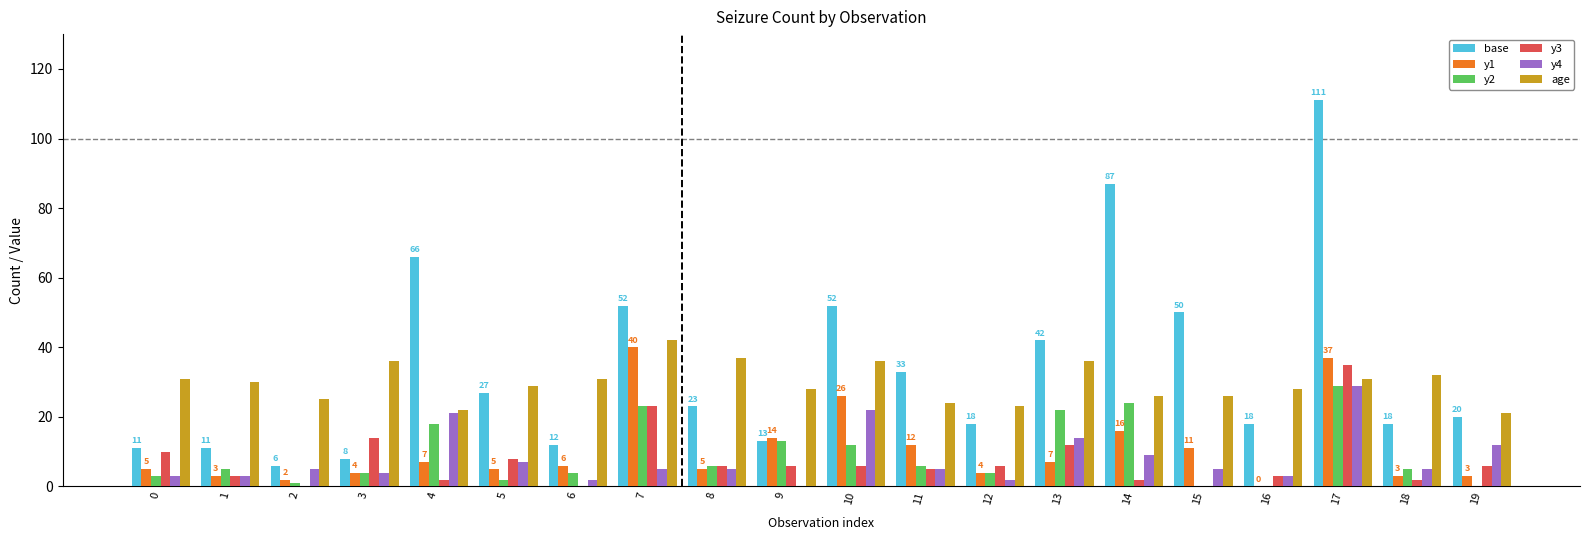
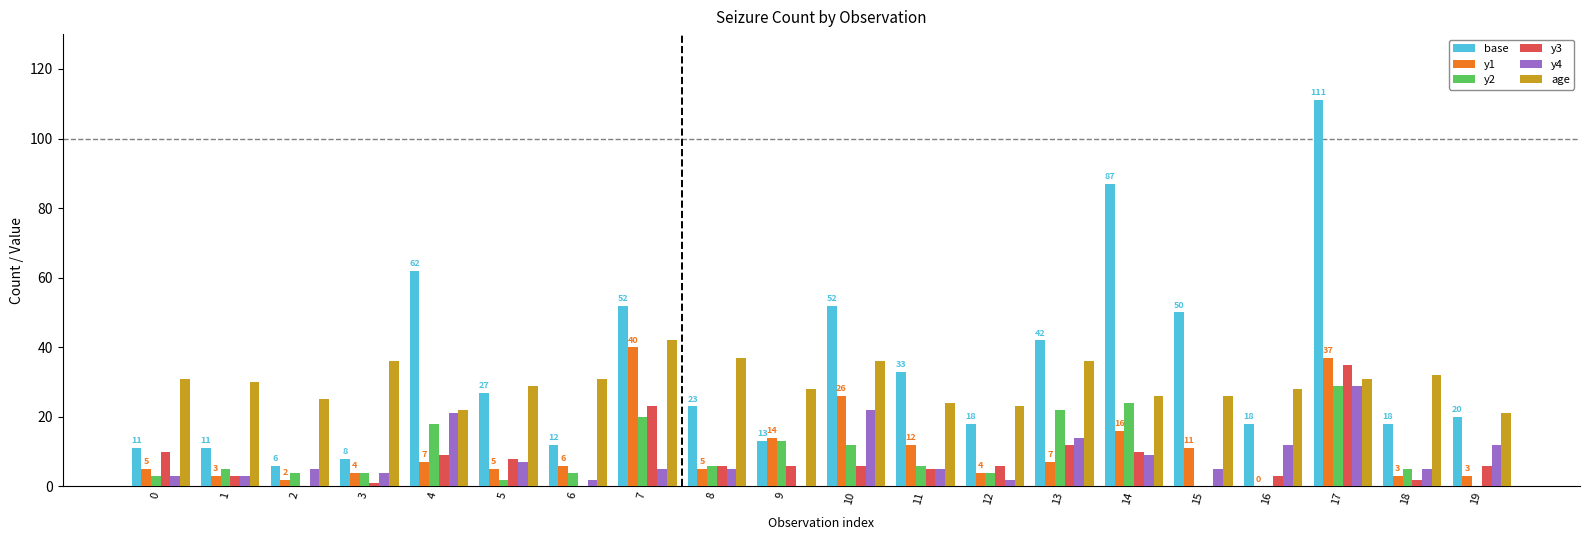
  {
    "base": {
      "0": 11,
      "1": 11,
      "2": 6,
      "3": 8,
-     "4": 66,
+     "4": 62,
      "5": 27,
      "6": 12,
      "7": 52,
      "8": 23,
      "9": 13,
      "10": 52,
      "11": 33,
      "12": 18,
      "13": 42,
      "14": 87,
      "15": 50,
      "16": 18,
      "17": 111,
      "18": 18,
      "19": 20
    },
    "y2": {
      "0": 3,
      "1": 5,
-     "2": 1,
+     "2": 4,
      "4": 18,
      "5": 2,
      "6": 4,
-     "7": 23,
+     "7": 20,
      "8": 6,
      "10": 12,
      "11": 6,
      "13": 22,
      "14": 24,
      "15": 0,
      "17": 29,
      "18": 5,
      "19": 0
    },
    "y3": {
      "0": 10,
      "2": 0,
-     "3": 14,
-     "4": 2,
+     "3": 1,
+     "4": 9,
      "5": 8,
      "6": 0,
      "7": 23,
      "8": 6,
      "9": 6,
      "10": 6,
      "11": 5,
      "12": 6,
      "13": 12,
-     "14": 2,
+     "14": 10,
      "15": 0,
      "16": 3,
      "17": 35,
      "18": 2,
      "19": 6
    },
    "y4": {
      "0": 3,
      "2": 5,
      "4": 21,
      "5": 7,
      "6": 2,
      "7": 5,
      "9": 0,
      "10": 22,
      "11": 5,
      "12": 2,
      "13": 14,
      "14": 9,
      "15": 5,
-     "16": 3,
+     "16": 12,
      "17": 29,
      "18": 5,
      "19": 12
    }
  }
